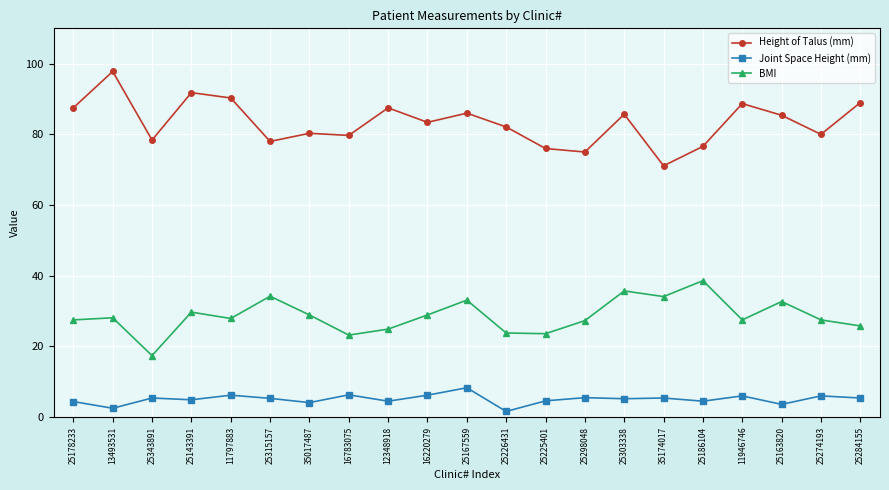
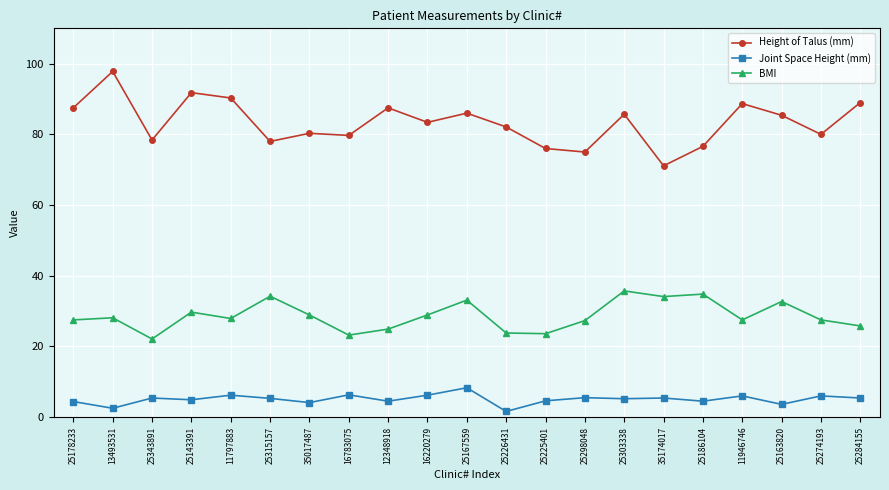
  {
    "Height of Talus (mm)": {
      "25178233": 88,
      "13493531": 98,
      "25343891": 78,
      "25143391": 92,
      "11797883": 90,
      "25315157": 78,
      "35017487": 80,
      "16783075": 80,
      "12348918": 88,
      "16220279": 83,
      "25167559": 86,
      "25226431": 82,
      "25225401": 76,
      "25298048": 75,
      "25303338": 86,
      "35174017": 71,
      "25186104": 77,
      "11946746": 89,
      "25163820": 85,
      "25274193": 80,
      "25284155": 89
    },
    "Joint Space Height (mm)": {
      "25178233": 4,
      "13493531": 3,
      "25343891": 5,
      "25143391": 5,
      "11797883": 6,
      "25315157": 5,
      "35017487": 4,
      "16783075": 6,
      "12348918": 5,
      "16220279": 6,
      "25167559": 8,
      "25226431": 2,
      "25225401": 5,
      "25298048": 6,
      "25303338": 5,
      "35174017": 5,
      "25186104": 5,
      "11946746": 6,
      "25163820": 4,
      "25274193": 6,
      "25284155": 5
    },
    "BMI": {
      "25178233": 28,
      "13493531": 28,
-     "25343891": 17,
+     "25343891": 22,
      "25143391": 30,
      "11797883": 28,
      "25315157": 34,
      "35017487": 29,
      "16783075": 23,
      "12348918": 25,
      "16220279": 29,
      "25167559": 33,
      "25226431": 24,
      "25225401": 24,
      "25298048": 27,
      "25303338": 36,
      "35174017": 34,
-     "25186104": 39,
+     "25186104": 35,
      "11946746": 28,
      "25163820": 33,
      "25274193": 28,
      "25284155": 26
    }
  }
